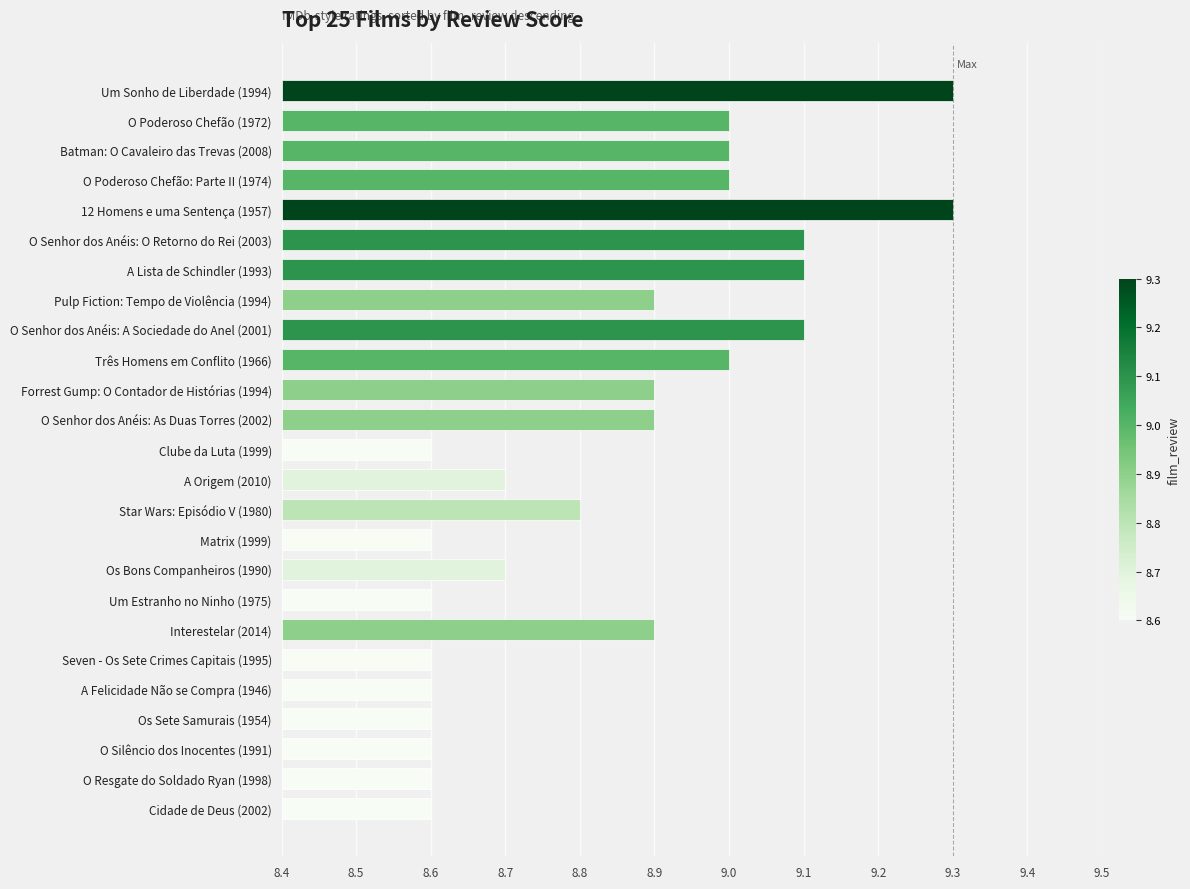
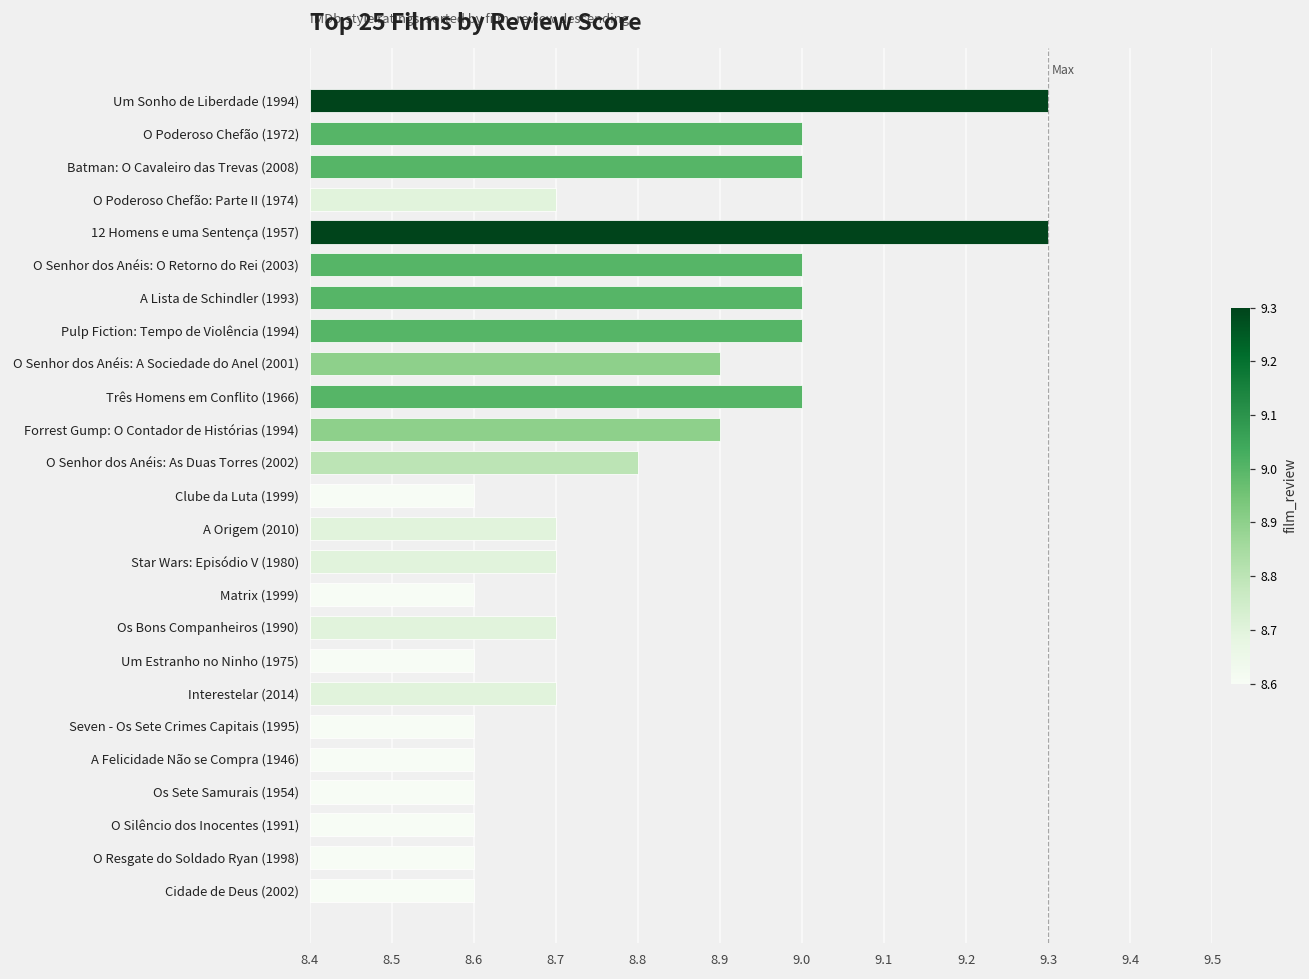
  {
    "Um Sonho de Liberdade (1994)": 9.3,
    "O Poderoso Chefão (1972)": 9.0,
    "Batman: O Cavaleiro das Trevas (2008)": 9.0,
-   "O Poderoso Chefão: Parte II (1974)": 9.0,
+   "O Poderoso Chefão: Parte II (1974)": 8.7,
    "12 Homens e uma Sentença (1957)": 9.3,
-   "O Senhor dos Anéis: O Retorno do Rei (2003)": 9.1,
-   "A Lista de Schindler (1993)": 9.1,
-   "Pulp Fiction: Tempo de Violência (1994)": 8.9,
-   "O Senhor dos Anéis: A Sociedade do Anel (2001)": 9.1,
+   "O Senhor dos Anéis: O Retorno do Rei (2003)": 9.0,
+   "A Lista de Schindler (1993)": 9.0,
+   "Pulp Fiction: Tempo de Violência (1994)": 9.0,
+   "O Senhor dos Anéis: A Sociedade do Anel (2001)": 8.9,
    "Três Homens em Conflito (1966)": 9.0,
    "Forrest Gump: O Contador de Histórias (1994)": 8.9,
-   "O Senhor dos Anéis: As Duas Torres (2002)": 8.9,
+   "O Senhor dos Anéis: As Duas Torres (2002)": 8.8,
    "Clube da Luta (1999)": 8.6,
    "A Origem (2010)": 8.7,
-   "Star Wars: Episódio V (1980)": 8.8,
+   "Star Wars: Episódio V (1980)": 8.7,
    "Matrix (1999)": 8.6,
    "Os Bons Companheiros (1990)": 8.7,
    "Um Estranho no Ninho (1975)": 8.6,
-   "Interestelar (2014)": 8.9,
+   "Interestelar (2014)": 8.7,
    "Seven - Os Sete Crimes Capitais (1995)": 8.6,
    "A Felicidade Não se Compra (1946)": 8.6,
    "Os Sete Samurais (1954)": 8.6,
    "O Silêncio dos Inocentes (1991)": 8.6,
    "O Resgate do Soldado Ryan (1998)": 8.6,
    "Cidade de Deus (2002)": 8.6
  }
